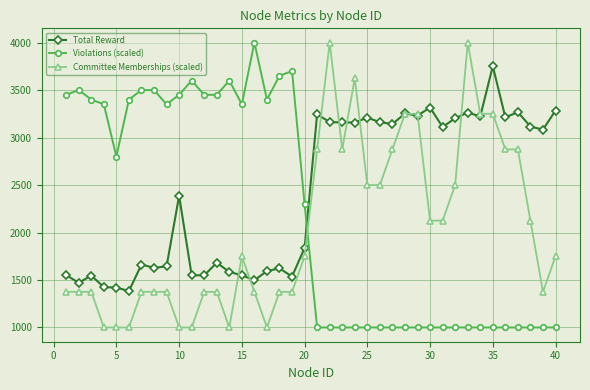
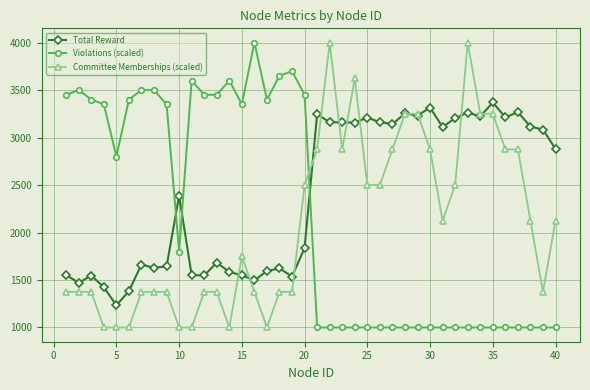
  {
    "Total Reward": {
-     "5": 1400,
+     "5": 1200,
      "10": 2400,
      "15": 1500,
      "20": 1800,
      "25": 3200,
      "30": 3300,
-     "35": 3800,
-     "40": 3300
+     "35": 3400,
+     "40": 2900
    },
    "Violations (scaled)": {
      "5": 2800,
-     "10": 3500,
+     "10": 1800,
      "15": 3400,
-     "20": 2300,
+     "20": 3500,
      "25": 1000,
      "30": 1000,
      "35": 1000,
      "40": 1000
    },
    "Committee Memberships (scaled)": {
      "5": 1000,
      "10": 1000,
      "15": 1800,
-     "20": 1800,
+     "20": 2500,
      "25": 2500,
-     "30": 2100,
+     "30": 2900,
      "35": 3300,
-     "40": 1800
+     "40": 2100
    }
  }
